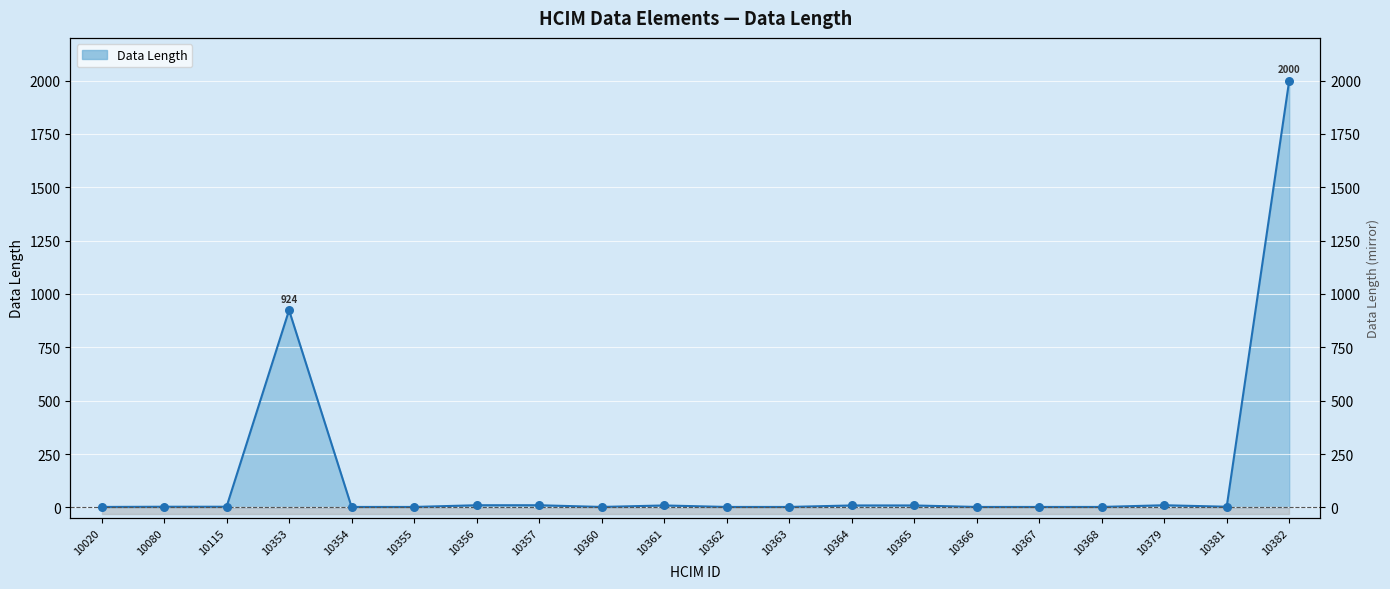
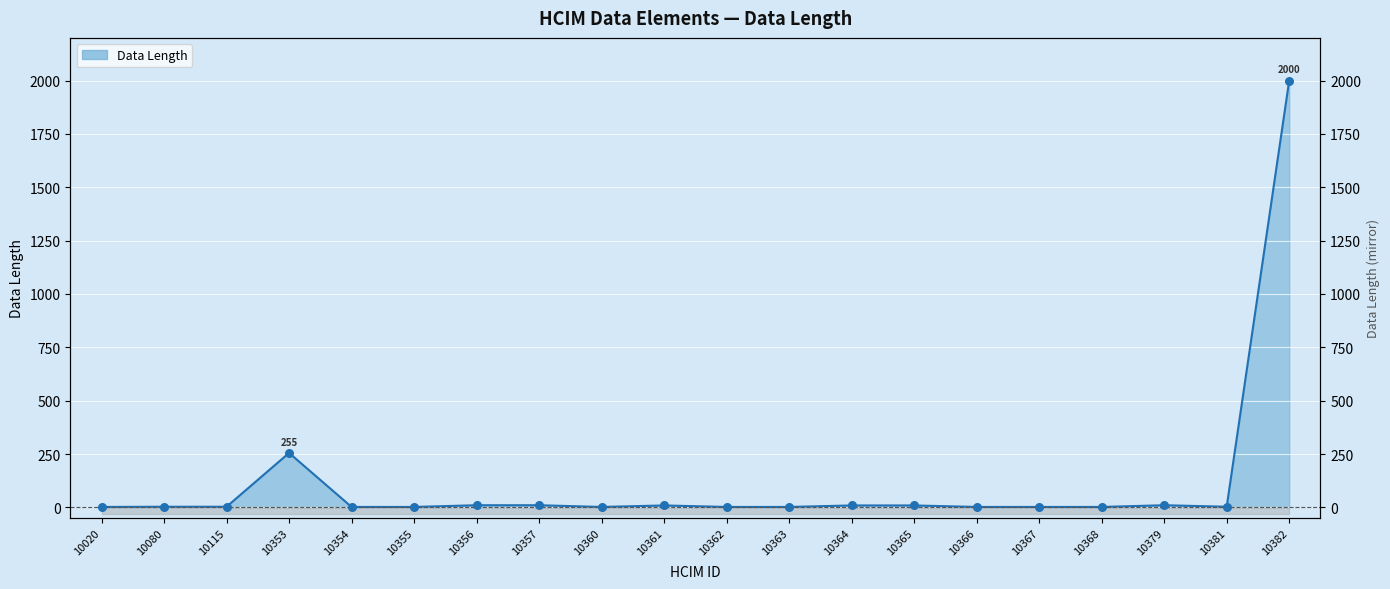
  {
    "Data Length": {
-     "10353": 924,
+     "10353": 255,
      "10382": 2000
    }
  }
